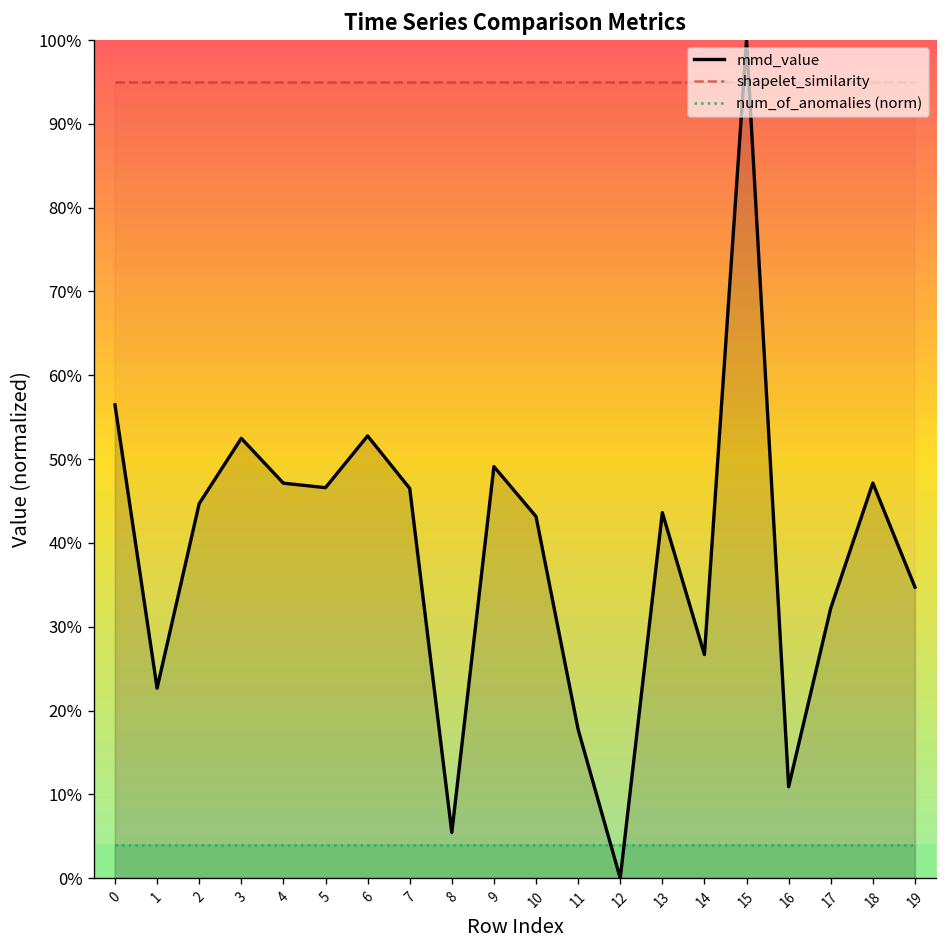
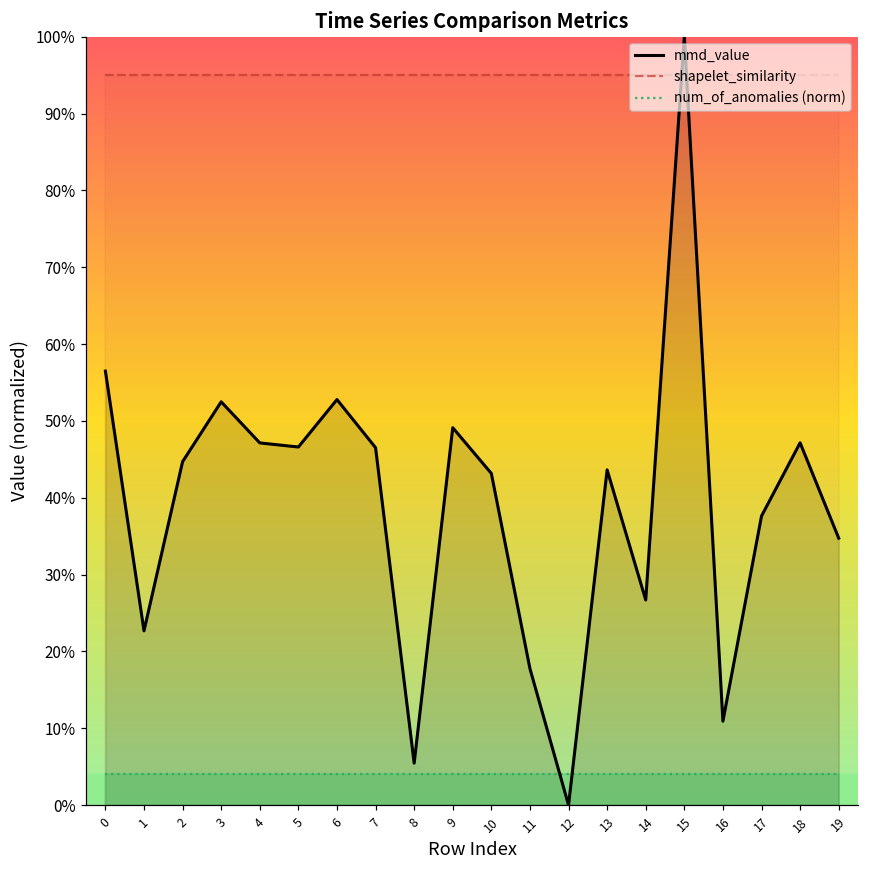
  {
    "mmd_value": {
      "0": "56%",
      "1": "23%",
      "2": "45%",
      "3": "52%",
      "4": "47%",
      "5": "47%",
      "6": "53%",
      "7": "47%",
      "8": "5%",
      "9": "49%",
      "10": "43%",
      "11": "18%",
      "13": "44%",
      "14": "27%",
      "15": "100%",
      "16": "11%",
-     "17": "32%",
+     "17": "38%",
      "18": "47%",
      "19": "35%"
    },
    "shapelet_similarity": {
      "0": "95%",
      "1": "95%",
      "2": "95%",
      "3": "95%",
      "4": "95%",
      "5": "95%",
      "6": "95%",
      "7": "95%",
      "8": "95%",
      "9": "95%",
      "10": "95%",
      "11": "95%",
      "12": "95%",
      "13": "95%"
    }
  }
